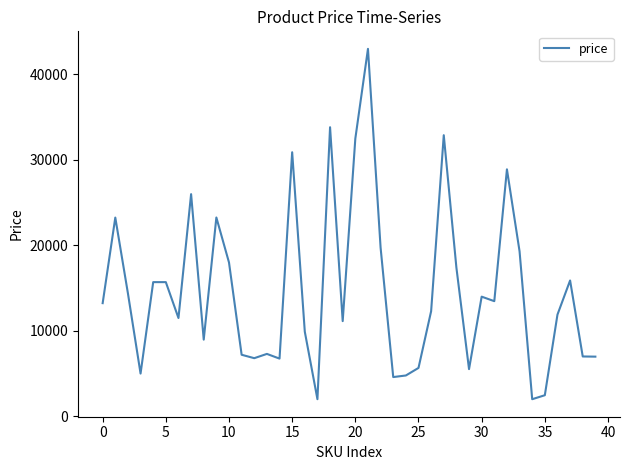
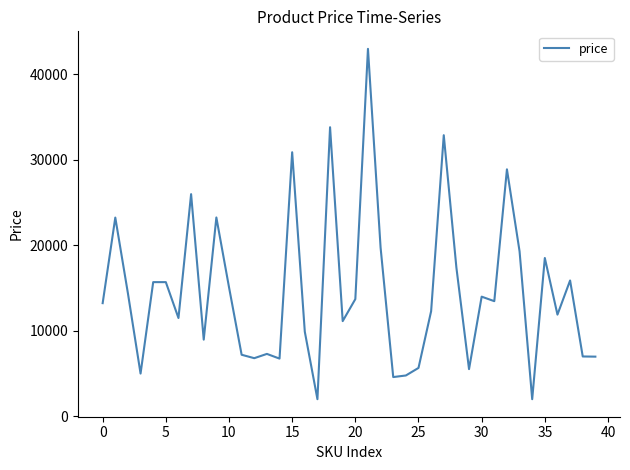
  {
    "0": 13000,
    "5": 16000,
-   "10": 18000,
+   "10": 15000,
    "15": 31000,
-   "20": 33000,
+   "20": 14000,
    "25": 6000,
    "30": 14000,
-   "35": 2000
+   "35": 19000
  }
